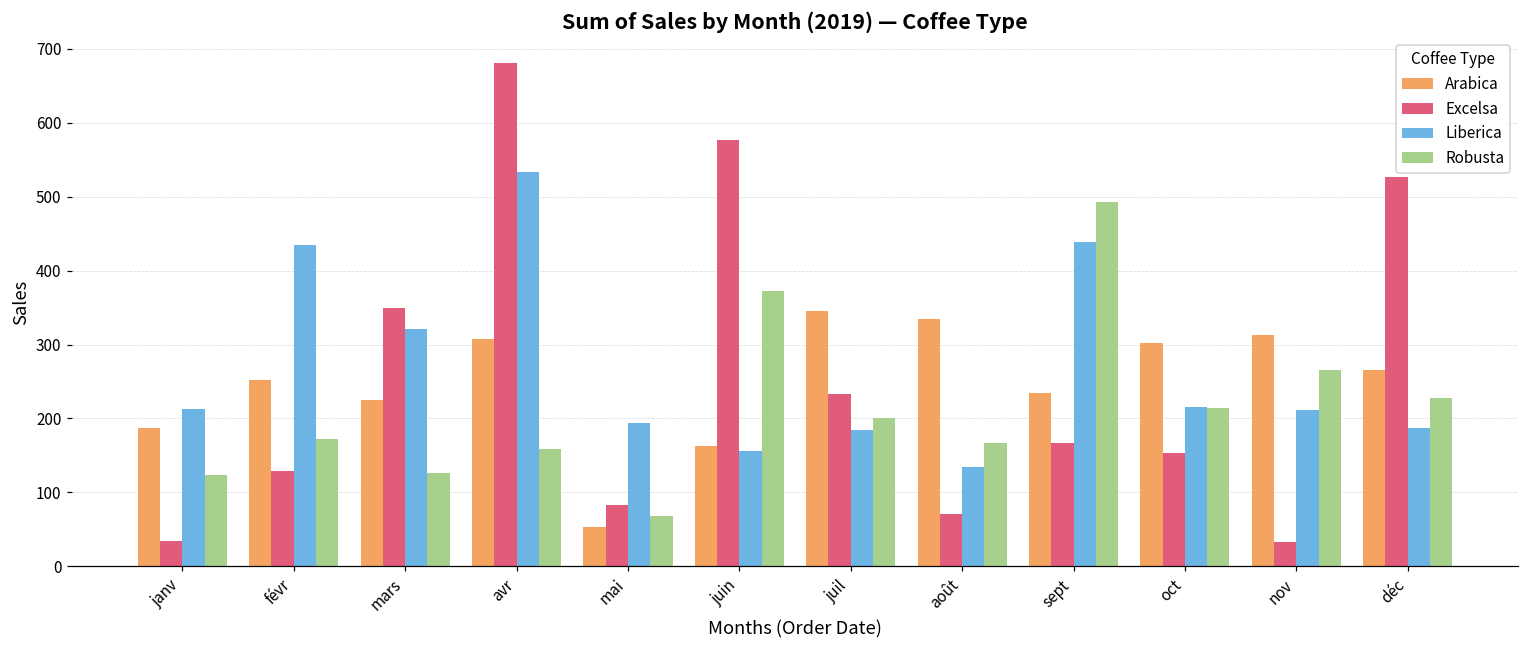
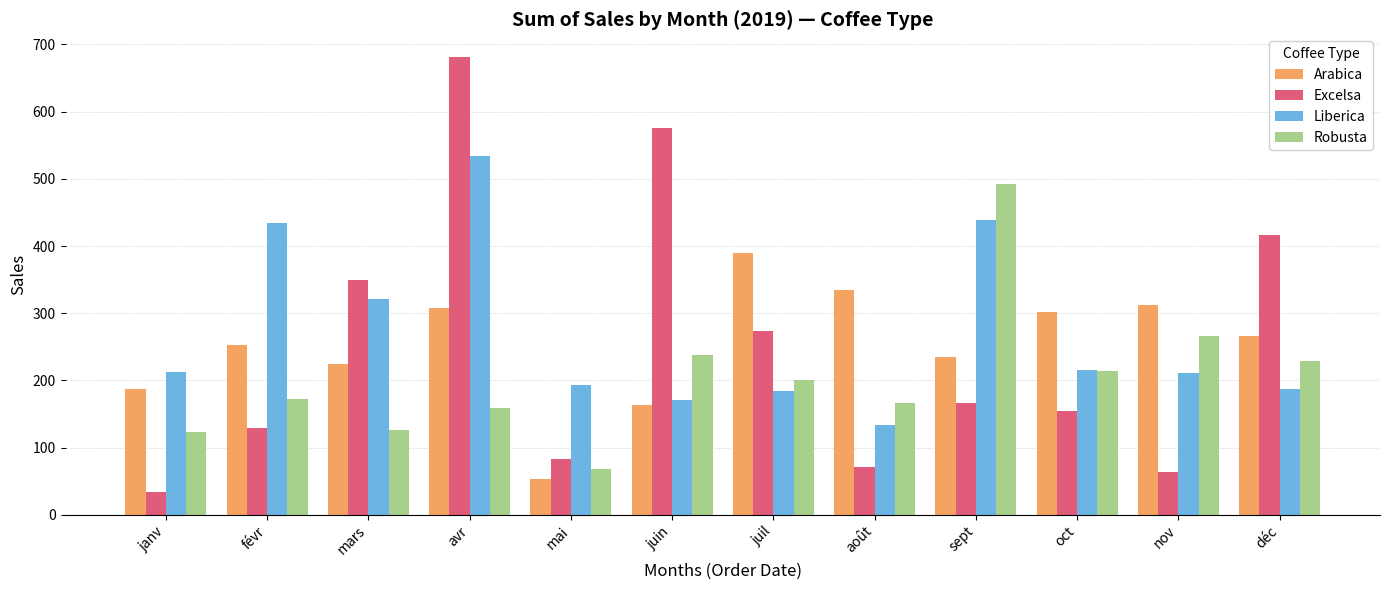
  {
    "Arabica": {
      "janv": 190,
      "févr": 250,
      "mars": 220,
      "avr": 310,
      "mai": 50,
      "juin": 160,
-     "juil": 350,
+     "juil": 390,
      "août": 330,
      "sept": 230,
      "oct": 300,
      "nov": 310,
      "déc": 270
    },
    "Excelsa": {
      "janv": 30,
      "févr": 130,
      "mars": 350,
      "avr": 680,
      "mai": 80,
      "juin": 580,
-     "juil": 230,
+     "juil": 270,
      "août": 70,
      "sept": 170,
      "oct": 150,
-     "nov": 30,
-     "déc": 530
+     "nov": 60,
+     "déc": 420
    },
    "Liberica": {
      "janv": 210,
      "févr": 430,
      "mars": 320,
      "avr": 530,
      "mai": 190,
-     "juin": 160,
+     "juin": 170,
      "juil": 180,
      "août": 130,
      "sept": 440,
      "oct": 220,
      "nov": 210,
      "déc": 190
    },
    "Robusta": {
      "janv": 120,
      "févr": 170,
      "mars": 130,
      "avr": 160,
      "mai": 70,
-     "juin": 370,
+     "juin": 240,
      "juil": 200,
      "août": 170,
      "sept": 490,
      "oct": 210,
      "nov": 270,
      "déc": 230
    }
  }
